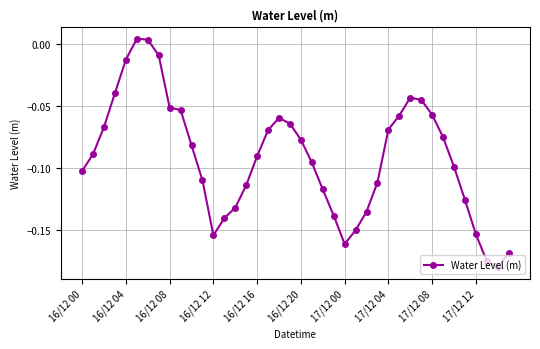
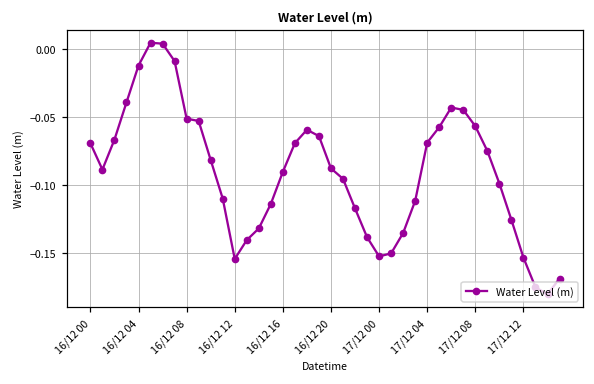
  {
-   "16/12 00": -0.102,
+   "16/12 00": -0.069,
    "16/12 04": -0.012,
    "16/12 08": -0.051,
    "16/12 12": -0.154,
    "16/12 16": -0.090,
-   "16/12 20": -0.077,
-   "17/12 00": -0.161,
+   "16/12 20": -0.088,
+   "17/12 00": -0.152,
    "17/12 04": -0.069,
    "17/12 08": -0.057,
    "17/12 12": -0.153
  }
